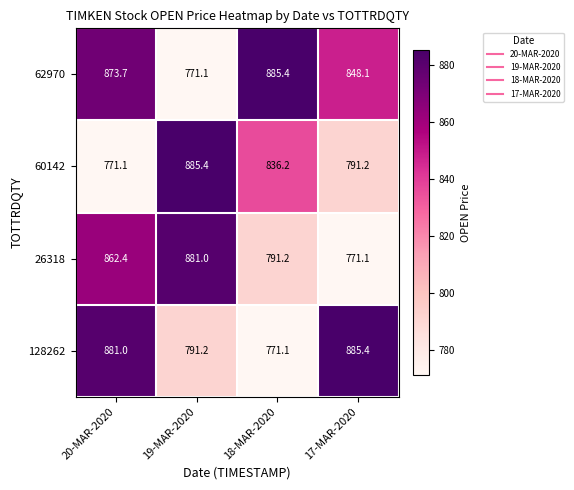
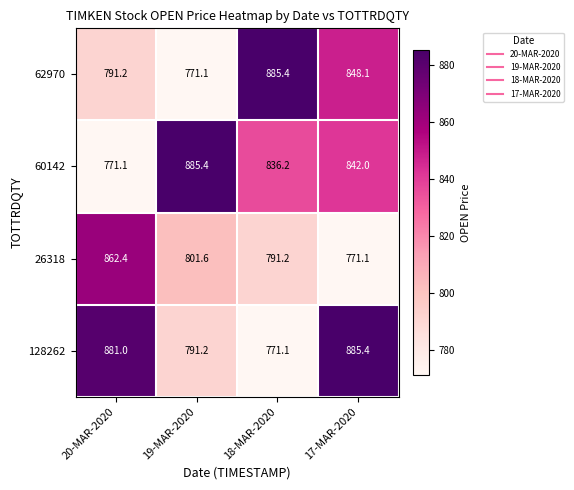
  {
    "62970": {
-     "20-MAR-2020": 873.7,
+     "20-MAR-2020": 791.2,
      "19-MAR-2020": 771.1,
      "18-MAR-2020": 885.4,
      "17-MAR-2020": 848.1
    },
    "60142": {
      "20-MAR-2020": 771.1,
      "19-MAR-2020": 885.4,
      "18-MAR-2020": 836.2,
-     "17-MAR-2020": 791.2
+     "17-MAR-2020": 842.0
    },
    "26318": {
      "20-MAR-2020": 862.4,
-     "19-MAR-2020": 881.0,
+     "19-MAR-2020": 801.6,
      "18-MAR-2020": 791.2,
      "17-MAR-2020": 771.1
    },
    "128262": {
      "20-MAR-2020": 881.0,
      "19-MAR-2020": 791.2,
      "18-MAR-2020": 771.1,
      "17-MAR-2020": 885.4
    }
  }
